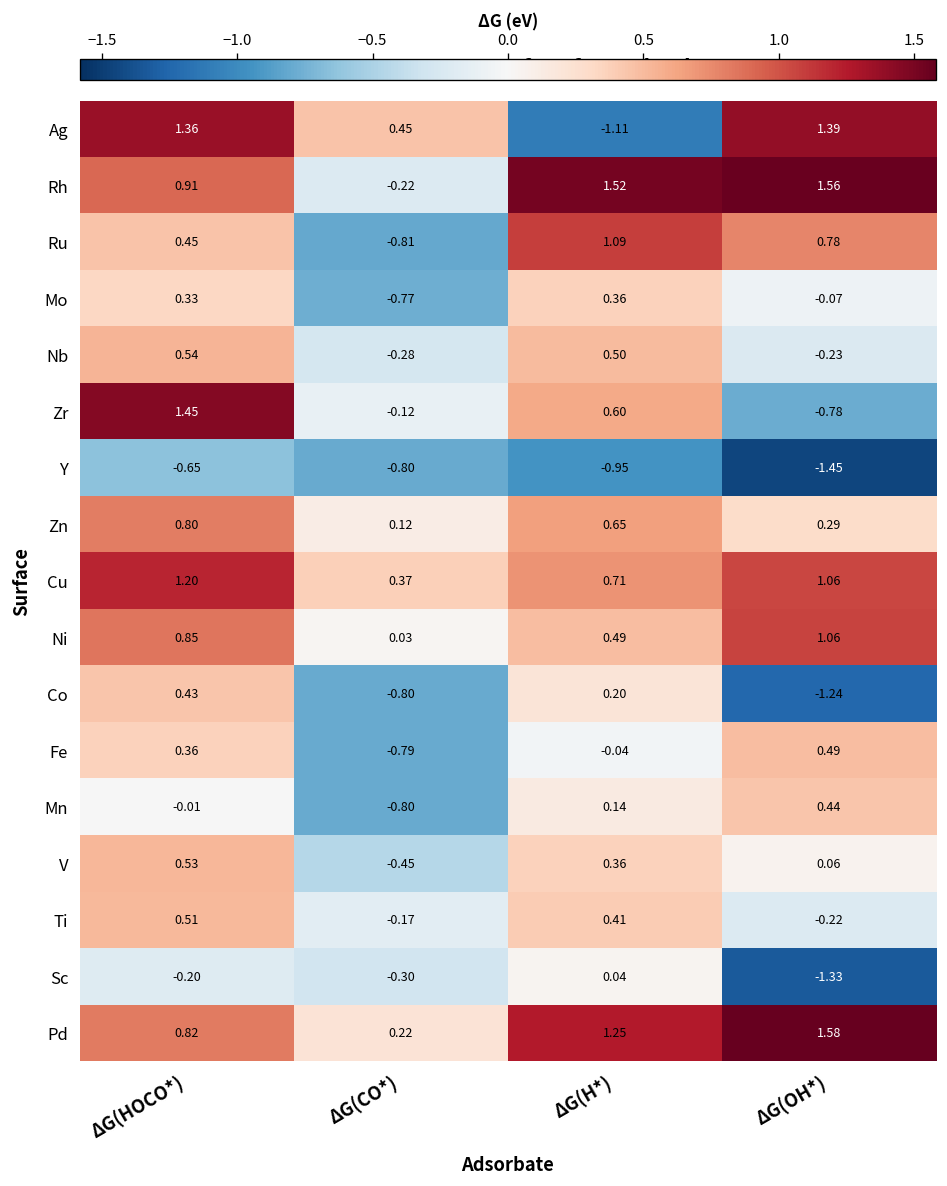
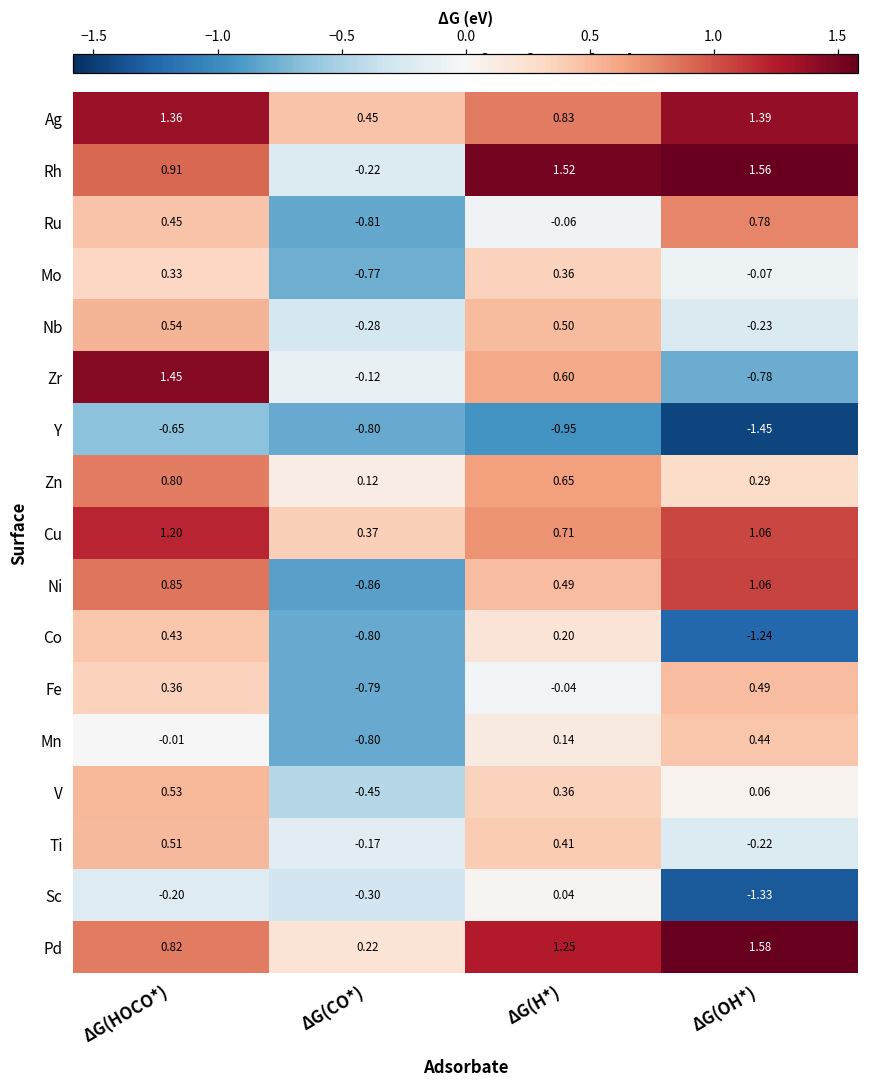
  {
    "Ag": {
      "ΔG(HOCO*)": 1.36,
      "ΔG(CO*)": 0.45,
-     "ΔG(H*)": -1.11,
+     "ΔG(H*)": 0.83,
      "ΔG(OH*)": 1.39
    },
    "Rh": {
      "ΔG(HOCO*)": 0.91,
      "ΔG(CO*)": -0.22,
      "ΔG(H*)": 1.52,
      "ΔG(OH*)": 1.56
    },
    "Ru": {
      "ΔG(HOCO*)": 0.45,
      "ΔG(CO*)": -0.81,
-     "ΔG(H*)": 1.09,
+     "ΔG(H*)": -0.06,
      "ΔG(OH*)": 0.78
    },
    "Mo": {
      "ΔG(HOCO*)": 0.33,
      "ΔG(CO*)": -0.77,
      "ΔG(H*)": 0.36,
      "ΔG(OH*)": -0.07
    },
    "Nb": {
      "ΔG(HOCO*)": 0.54,
      "ΔG(CO*)": -0.28,
      "ΔG(H*)": 0.50,
      "ΔG(OH*)": -0.23
    },
    "Zr": {
      "ΔG(HOCO*)": 1.45,
      "ΔG(CO*)": -0.12,
      "ΔG(H*)": 0.60,
      "ΔG(OH*)": -0.78
    },
    "Y": {
      "ΔG(HOCO*)": -0.65,
      "ΔG(CO*)": -0.80,
      "ΔG(H*)": -0.95,
      "ΔG(OH*)": -1.45
    },
    "Zn": {
      "ΔG(HOCO*)": 0.80,
      "ΔG(CO*)": 0.12,
      "ΔG(H*)": 0.65,
      "ΔG(OH*)": 0.29
    },
    "Cu": {
      "ΔG(HOCO*)": 1.20,
      "ΔG(CO*)": 0.37,
      "ΔG(H*)": 0.71,
      "ΔG(OH*)": 1.06
    },
    "Ni": {
      "ΔG(HOCO*)": 0.85,
-     "ΔG(CO*)": 0.03,
+     "ΔG(CO*)": -0.86,
      "ΔG(H*)": 0.49,
      "ΔG(OH*)": 1.06
    },
    "Co": {
      "ΔG(HOCO*)": 0.43,
      "ΔG(CO*)": -0.80,
      "ΔG(H*)": 0.20,
      "ΔG(OH*)": -1.24
    },
    "Fe": {
      "ΔG(HOCO*)": 0.36,
      "ΔG(CO*)": -0.79,
      "ΔG(H*)": -0.04,
      "ΔG(OH*)": 0.49
    },
    "Mn": {
      "ΔG(HOCO*)": -0.01,
      "ΔG(CO*)": -0.80,
      "ΔG(H*)": 0.14,
      "ΔG(OH*)": 0.44
    },
    "V": {
      "ΔG(HOCO*)": 0.53,
      "ΔG(CO*)": -0.45,
      "ΔG(H*)": 0.36,
      "ΔG(OH*)": 0.06
    },
    "Ti": {
      "ΔG(HOCO*)": 0.51,
      "ΔG(CO*)": -0.17,
      "ΔG(H*)": 0.41,
      "ΔG(OH*)": -0.22
    },
    "Sc": {
      "ΔG(HOCO*)": -0.20,
      "ΔG(CO*)": -0.30,
      "ΔG(H*)": 0.04,
      "ΔG(OH*)": -1.33
    },
    "Pd": {
      "ΔG(HOCO*)": 0.82,
      "ΔG(CO*)": 0.22,
      "ΔG(H*)": 1.25,
      "ΔG(OH*)": 1.58
    }
  }
